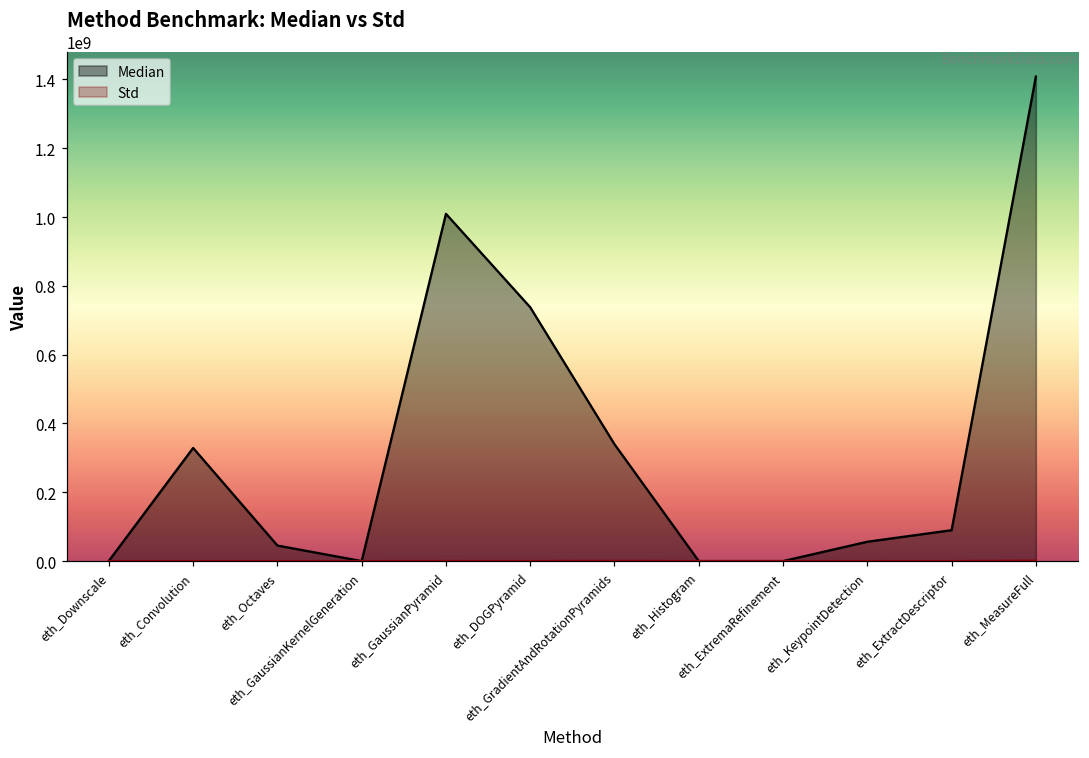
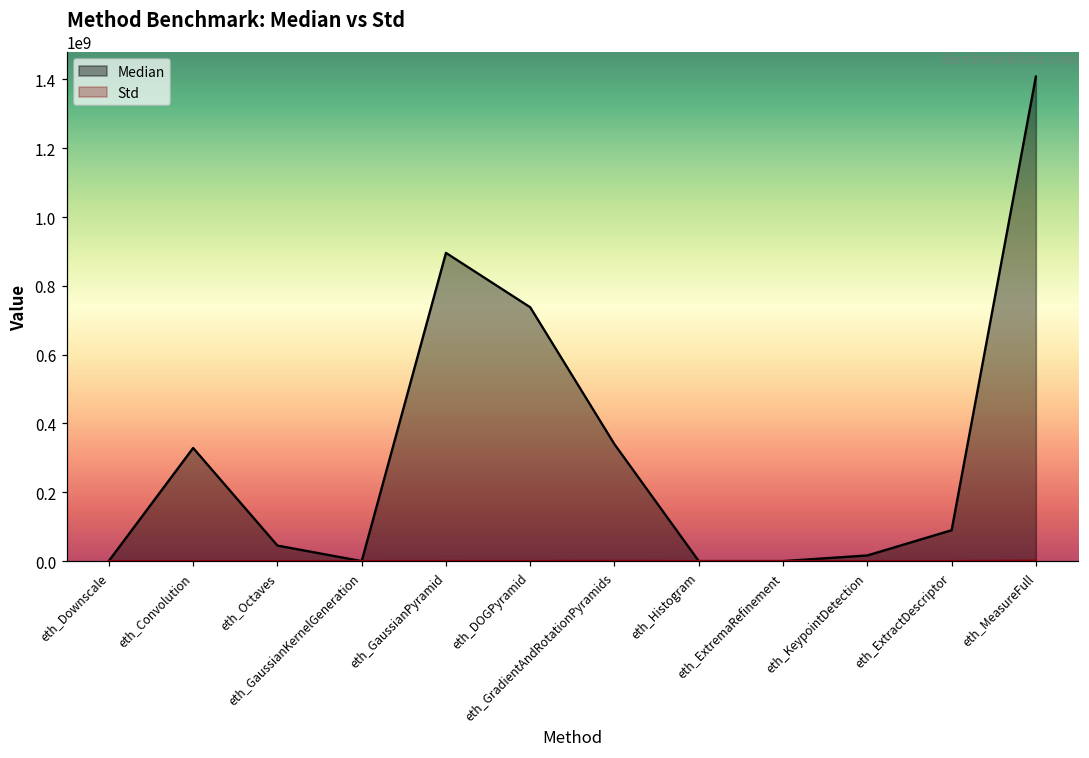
  {
    "Median": {
      "eth_Convolution": 330000000,
      "eth_Octaves": 50000000,
-     "eth_GaussianPyramid": 1010000000,
+     "eth_GaussianPyramid": 900000000,
      "eth_DOGPyramid": 740000000,
      "eth_GradientAndRotationPyramids": 340000000,
-     "eth_KeypointDetection": 60000000,
+     "eth_KeypointDetection": 20000000,
      "eth_ExtractDescriptor": 90000000,
      "eth_MeasureFull": 1410000000
    },
    "Std": {
      "eth_Convolution": 0,
      "eth_Octaves": 0,
      "eth_GaussianPyramid": 0,
      "eth_DOGPyramid": 0,
      "eth_GradientAndRotationPyramids": 0,
      "eth_KeypointDetection": 0,
      "eth_ExtractDescriptor": 0,
      "eth_MeasureFull": 0
    }
  }
